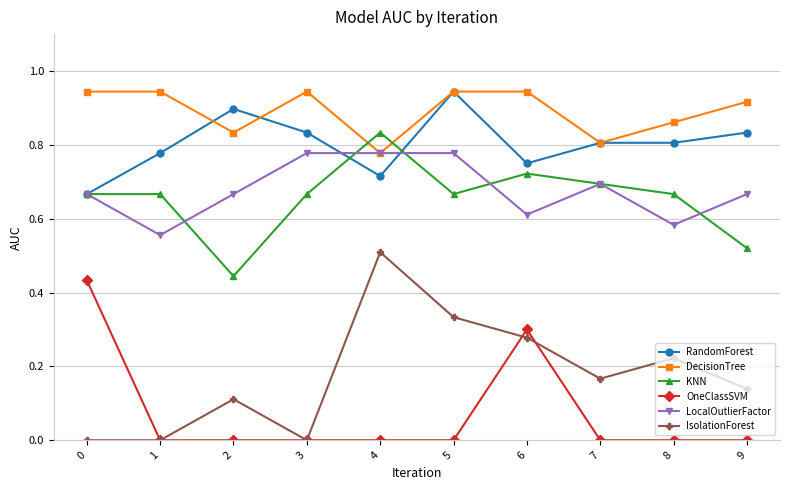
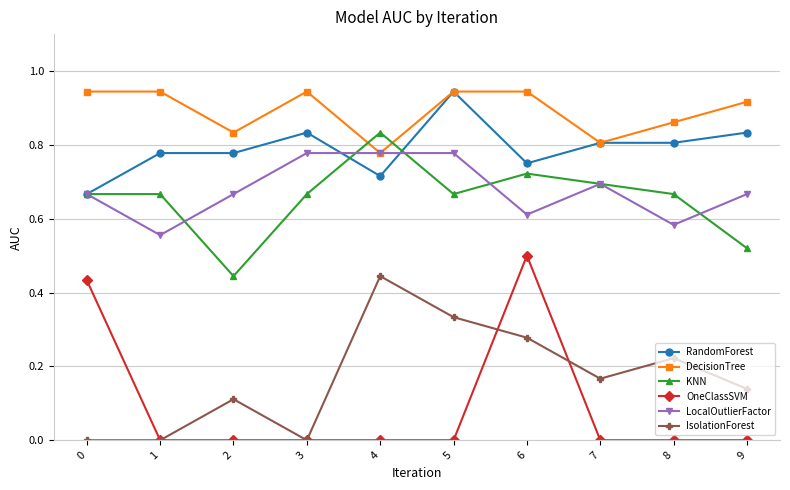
  {
    "RandomForest": {
      "1": 0.78,
-     "2": 0.90,
+     "2": 0.78,
      "3": 0.83,
      "4": 0.72,
      "6": 0.75,
      "8": 0.81,
      "9": 0.83
    },
    "DecisionTree": {
      "0": 0.94,
      "1": 0.94,
      "2": 0.83,
      "3": 0.94,
      "6": 0.94,
      "8": 0.86,
      "9": 0.92
    },
    "KNN": {
      "1": 0.67,
      "2": 0.44,
      "3": 0.67,
      "4": 0.83,
      "5": 0.67,
      "6": 0.72,
      "8": 0.67,
      "9": 0.52
    },
    "OneClassSVM": {
      "0": 0.43,
      "2": 0.0,
      "4": 0.0,
      "5": 0.0,
-     "6": 0.3,
+     "6": 0.5,
      "7": 0.0,
      "8": 0.0,
      "9": 0.0
    },
    "LocalOutlierFactor": {
      "1": 0.56,
      "2": 0.67,
      "3": 0.78,
      "5": 0.78,
      "6": 0.61,
      "8": 0.58,
      "9": 0.67
    },
    "IsolationForest": {
      "0": 0.00,
      "2": 0.11,
-     "4": 0.51,
+     "4": 0.44,
      "5": 0.33,
      "6": 0.28,
      "7": 0.17
    }
  }
